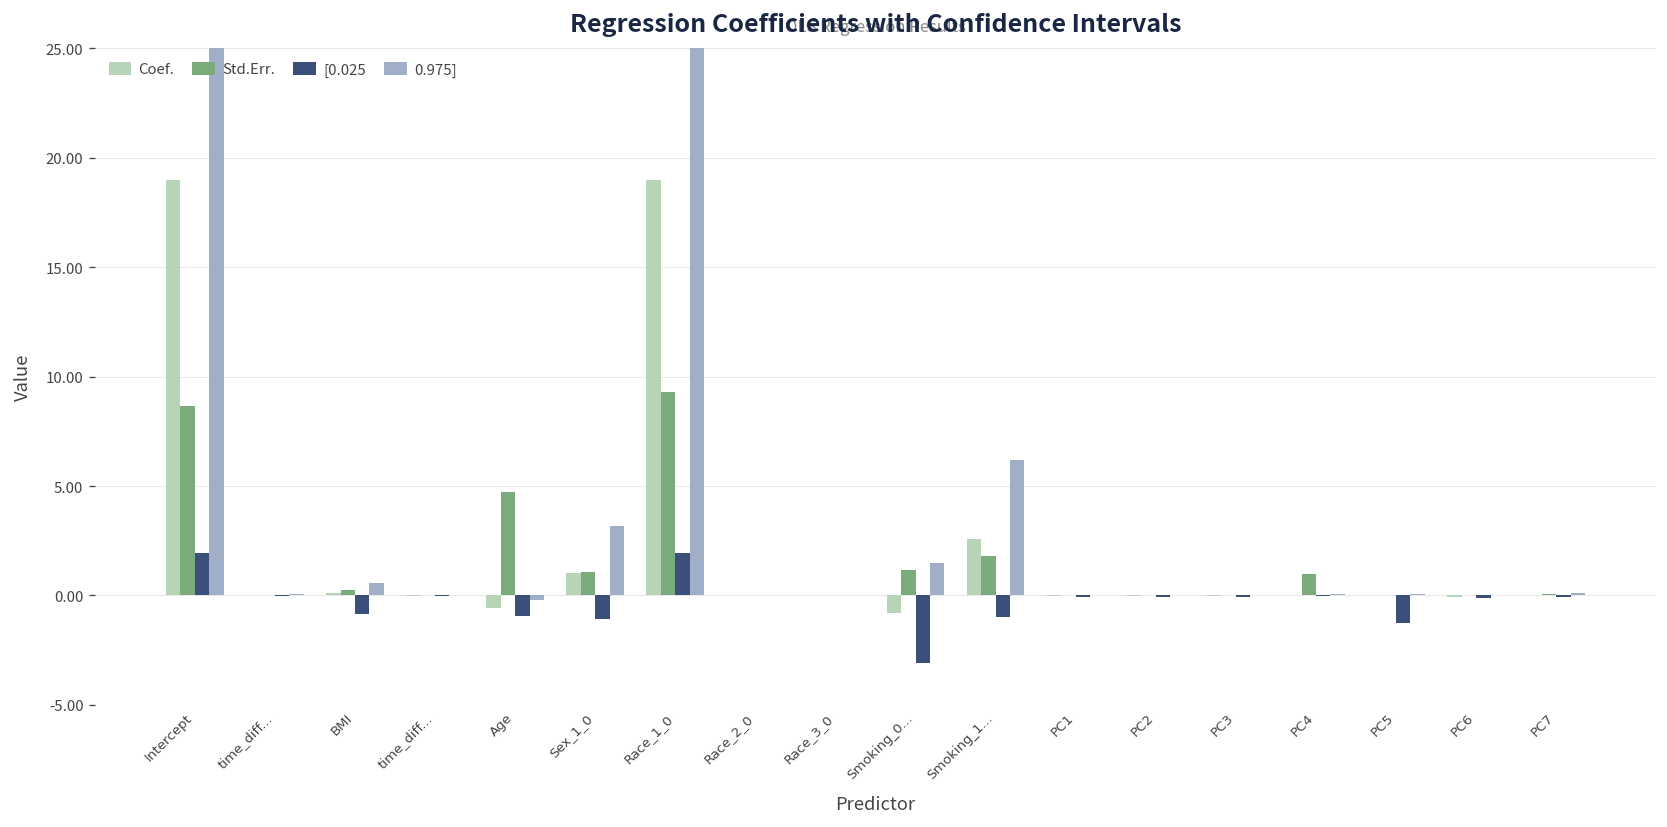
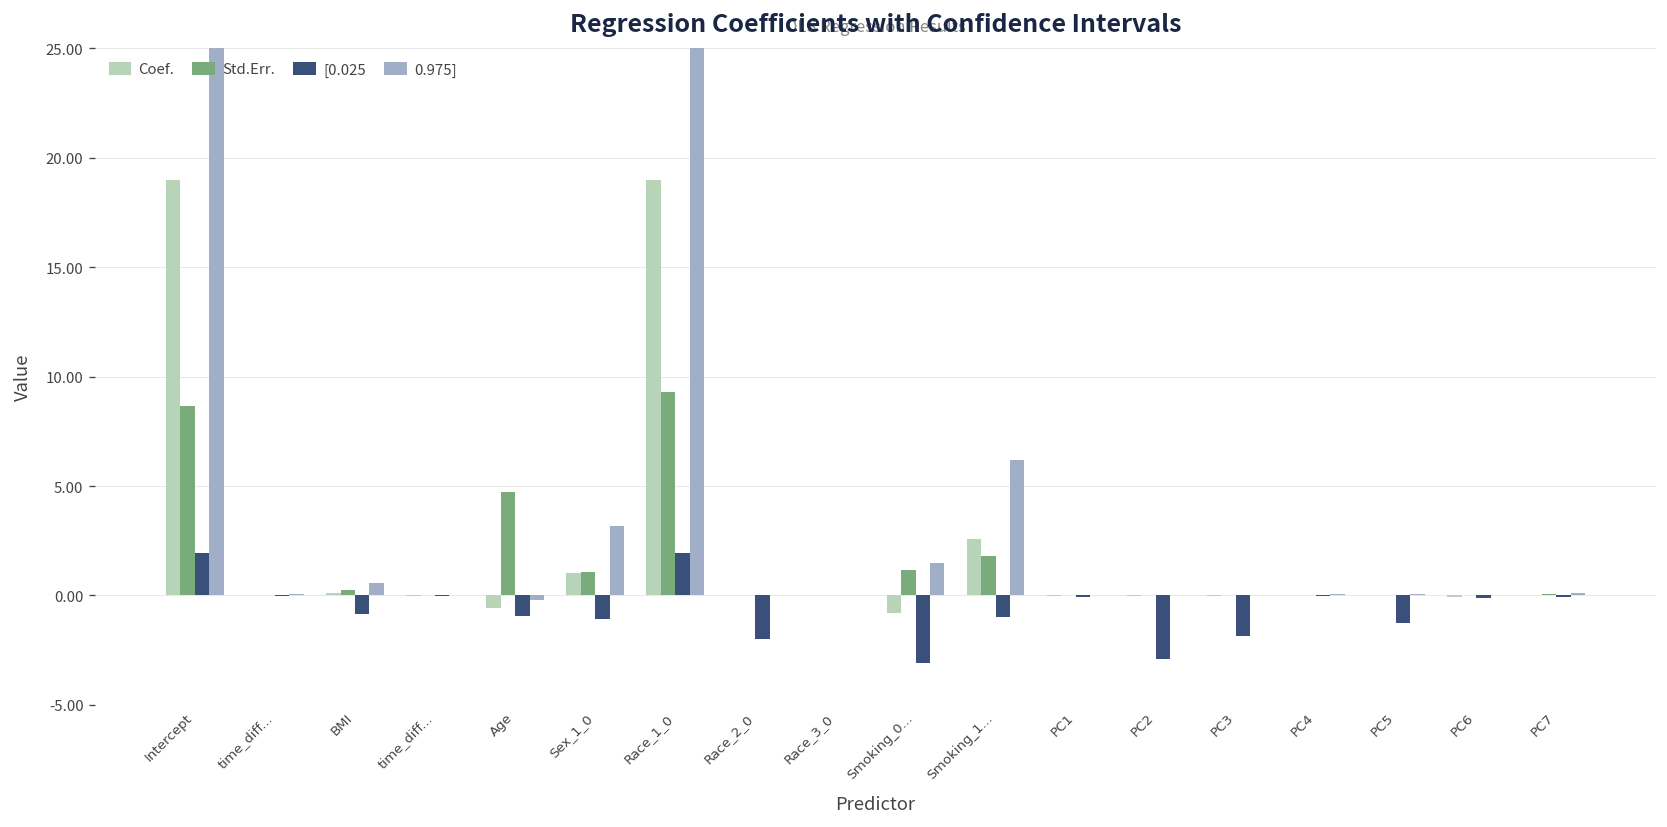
  {
    "Std.Err.": {
      "Intercept": 8.6,
      "BMI": 0.2,
      "Age": 4.7,
      "Sex_1_0": 1.1,
      "Race_1_0": 9.3,
      "Smoking_0...": 1.2,
      "Smoking_1...": 1.8,
-     "PC4": 1.0
+     "PC4": 0.0
    },
    "[0.025": {
      "Intercept": 1.9,
      "BMI": -0.8,
      "Age": -0.9,
      "Sex_1_0": -1.1,
      "Race_1_0": 1.9,
-     "Race_2_0": 0,
+     "Race_2_0": -2,
      "Smoking_0...": -3.1,
      "Smoking_1...": -1.0,
-     "PC2": -0.1,
-     "PC3": -0.1,
+     "PC2": -2.9,
+     "PC3": -1.9,
      "PC5": -1.3
    }
  }
